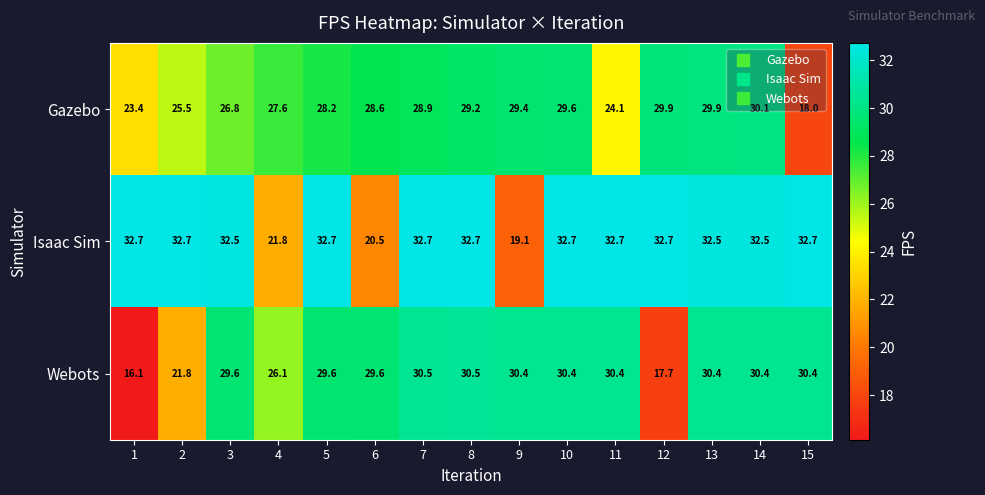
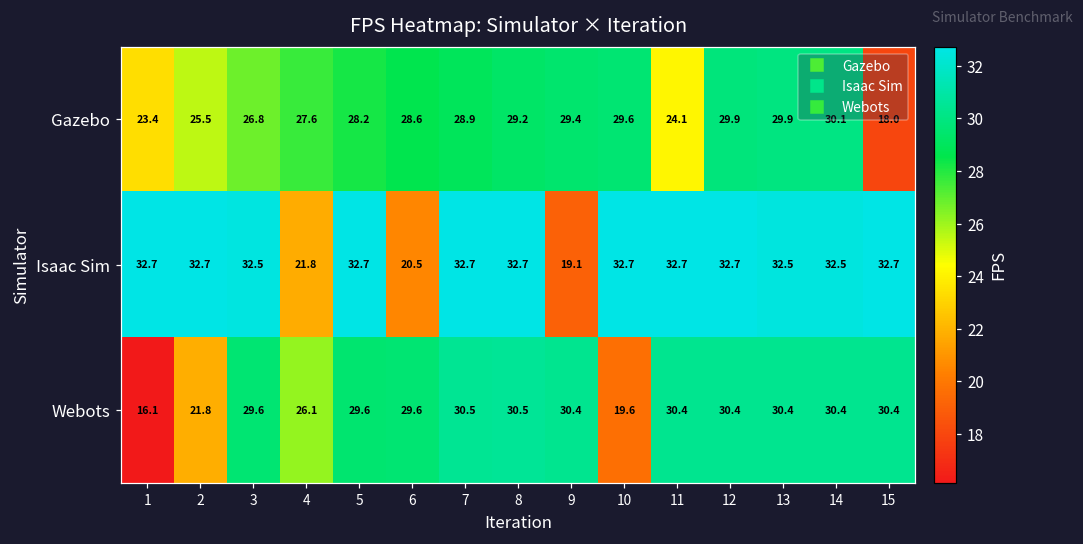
  {
    "Gazebo": {
      "1": 23.4,
      "2": 25.5,
      "3": 26.8,
      "4": 27.6,
      "5": 28.2,
      "6": 28.6,
      "7": 28.9,
      "8": 29.2,
      "9": 29.4,
      "10": 29.6,
      "11": 24.1,
      "12": 29.9,
      "13": 29.9
    },
    "Isaac Sim": {
      "1": 32.7,
      "2": 32.7,
      "3": 32.5,
      "4": 21.8,
      "5": 32.7,
      "6": 20.5,
      "7": 32.7,
      "8": 32.7,
      "9": 19.1,
      "10": 32.7,
      "11": 32.7,
      "12": 32.7,
      "13": 32.5,
      "14": 32.5,
      "15": 32.7
    },
    "Webots": {
      "1": 16.1,
      "2": 21.8,
      "3": 29.6,
      "4": 26.1,
      "5": 29.6,
      "6": 29.6,
      "7": 30.5,
      "8": 30.5,
      "9": 30.4,
-     "10": 30.4,
+     "10": 19.6,
      "11": 30.4,
-     "12": 17.7,
+     "12": 30.4,
      "13": 30.4,
      "14": 30.4,
      "15": 30.4
    }
  }
